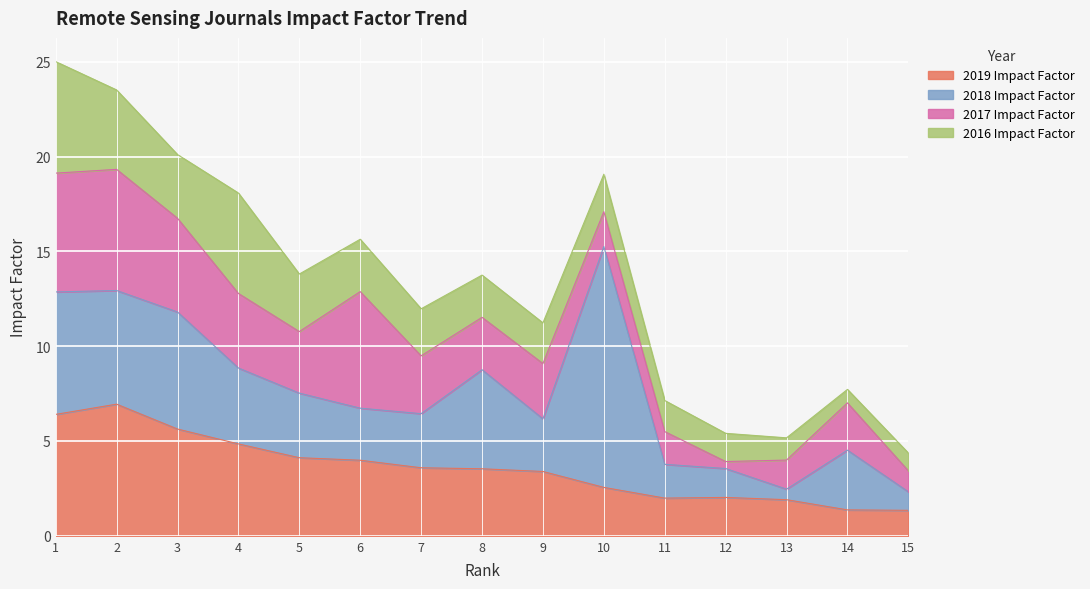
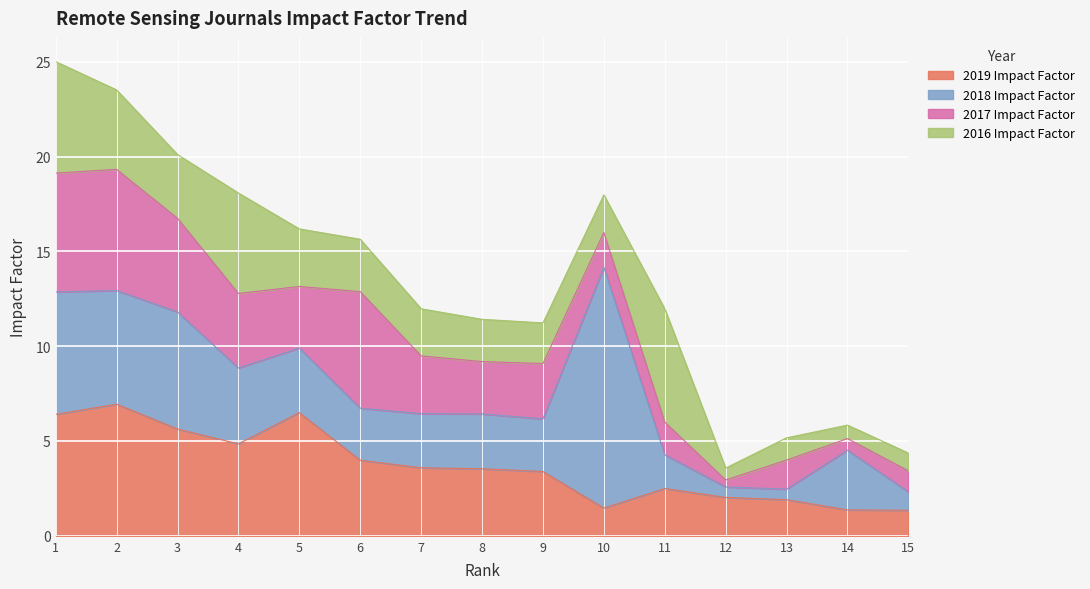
  {
    "2019 Impact Factor": {
      "1": 6.4,
      "2": 6.9,
      "3": 5.6,
      "4": 4.8,
-     "5": 4.1,
+     "5": 6.5,
      "6": 4.0,
      "7": 3.6,
      "8": 3.5,
      "9": 3.4,
-     "10": 2.6,
-     "11": 2.0,
+     "10": 1.5,
+     "11": 2.5,
      "12": 2.0,
      "13": 1.9,
      "14": 1.4,
      "15": 1.3
    },
    "2018 Impact Factor": {
      "1": 6.5,
      "2": 6.0,
      "3": 6.2,
      "4": 4.0,
      "5": 3.4,
      "6": 2.7,
      "7": 2.9,
-     "8": 5.2,
+     "8": 2.9,
      "9": 2.8,
      "10": 12.7,
      "11": 1.8,
-     "12": 1.5,
+     "12": 0.6,
      "13": 0.6,
      "14": 3.1,
      "15": 1.0
    },
    "2017 Impact Factor": {
      "1": 6.3,
      "2": 6.4,
      "3": 4.9,
      "4": 3.9,
      "5": 3.2,
      "6": 6.1,
      "7": 3.0,
      "8": 2.8,
      "9": 2.9,
      "10": 1.8,
      "11": 1.7,
      "12": 0.4,
      "13": 1.5,
-     "14": 2.5,
+     "14": 0.6,
      "15": 1.1
    },
    "2016 Impact Factor": {
      "1": 5.9,
      "2": 4.2,
      "3": 3.4,
      "4": 5.3,
      "5": 3.0,
      "6": 2.8,
      "7": 2.5,
      "8": 2.2,
      "9": 2.1,
      "10": 2.0,
-     "11": 1.6,
-     "12": 1.5,
+     "11": 6.0,
+     "12": 0.6,
      "13": 1.2,
      "14": 0.7,
      "15": 0.9
    }
  }
